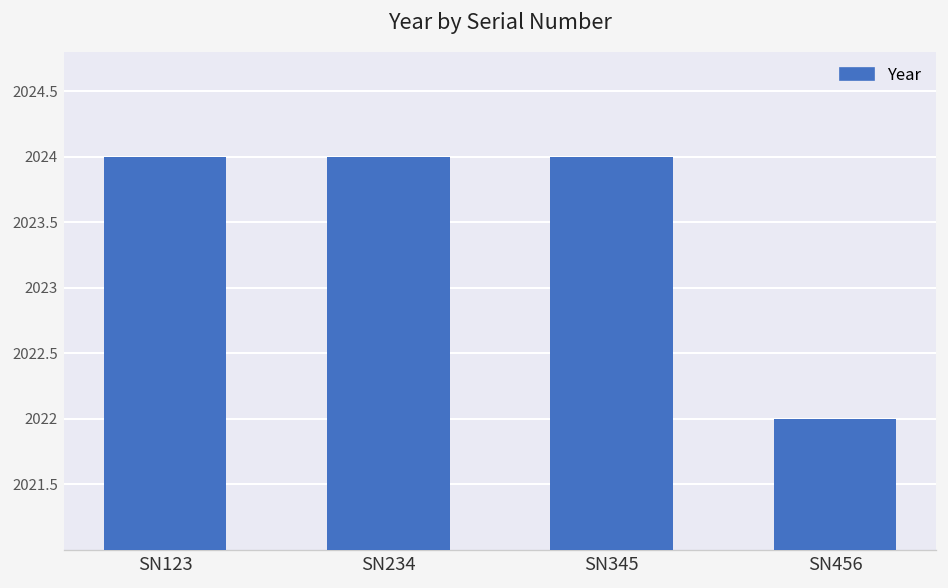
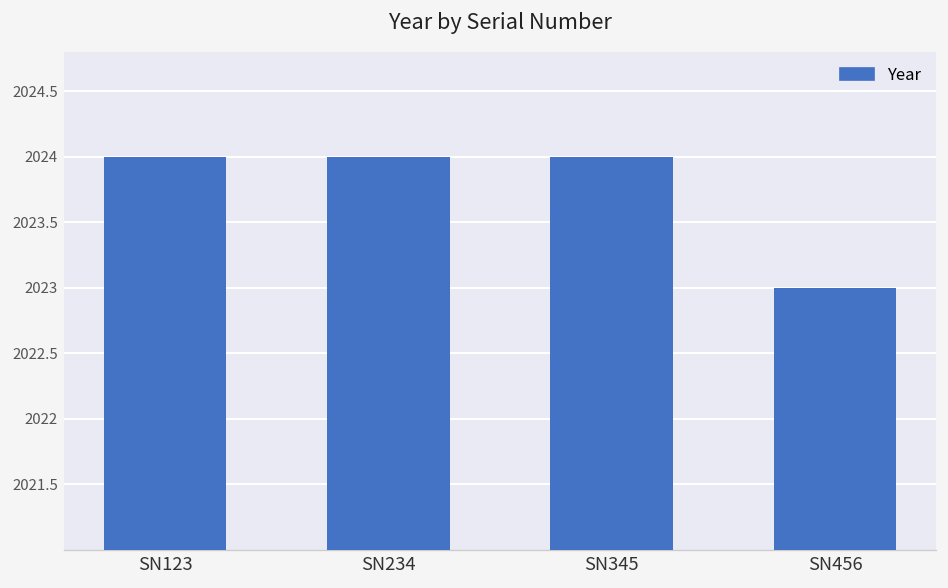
  {
    "SN123": 2024,
    "SN234": 2024,
    "SN345": 2024,
-   "SN456": 2022
+   "SN456": 2023
  }
